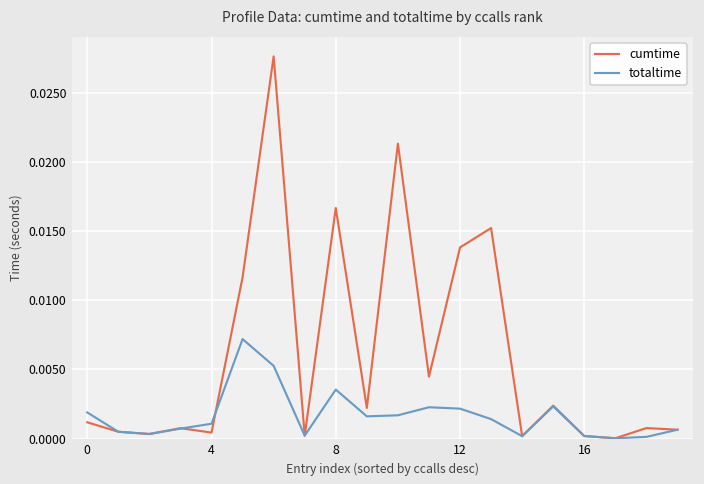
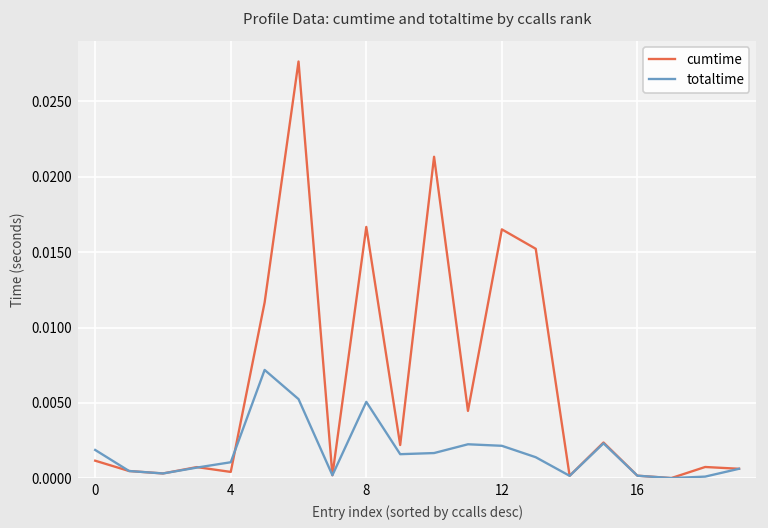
  {
    "cumtime": {
      "0": 0.0012,
      "4": 0.0004,
      "8": 0.0167,
-     "12": 0.0138
+     "12": 0.0165
    },
    "totaltime": {
      "0": 0.0019,
      "4": 0.0011,
-     "8": 0.0035,
+     "8": 0.0051,
      "12": 0.0022
    }
  }
